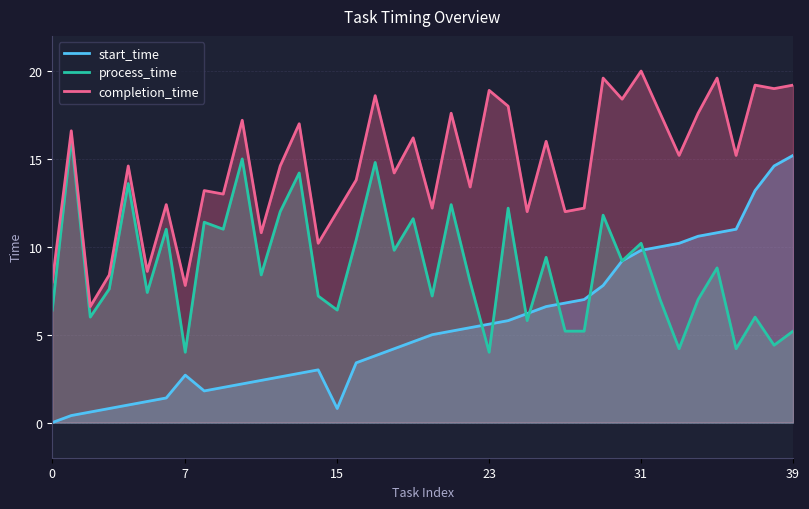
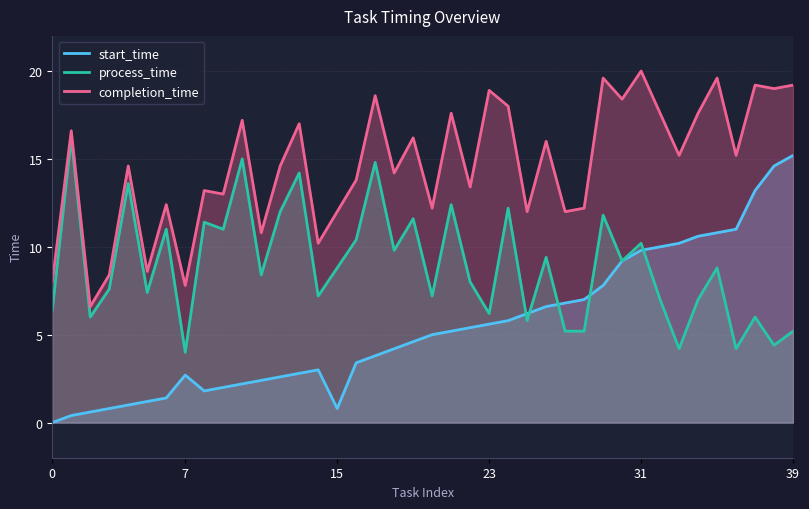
  {
    "start_time": {
      "0": 0.0,
      "7": 2.7,
      "15": 0.8,
      "23": 5.6,
      "31": 9.8,
      "39": 15.2
    },
    "process_time": {
      "0": 6.4,
      "7": 4.0,
-     "15": 6.4,
-     "23": 4.0,
+     "15": 8.8,
+     "23": 6.2,
      "31": 10.2,
      "39": 5.2
    },
    "completion_time": {
      "0": 8.0,
      "7": 7.8,
      "15": 12.0,
      "23": 18.9,
      "31": 20.0,
      "39": 19.2
    }
  }
